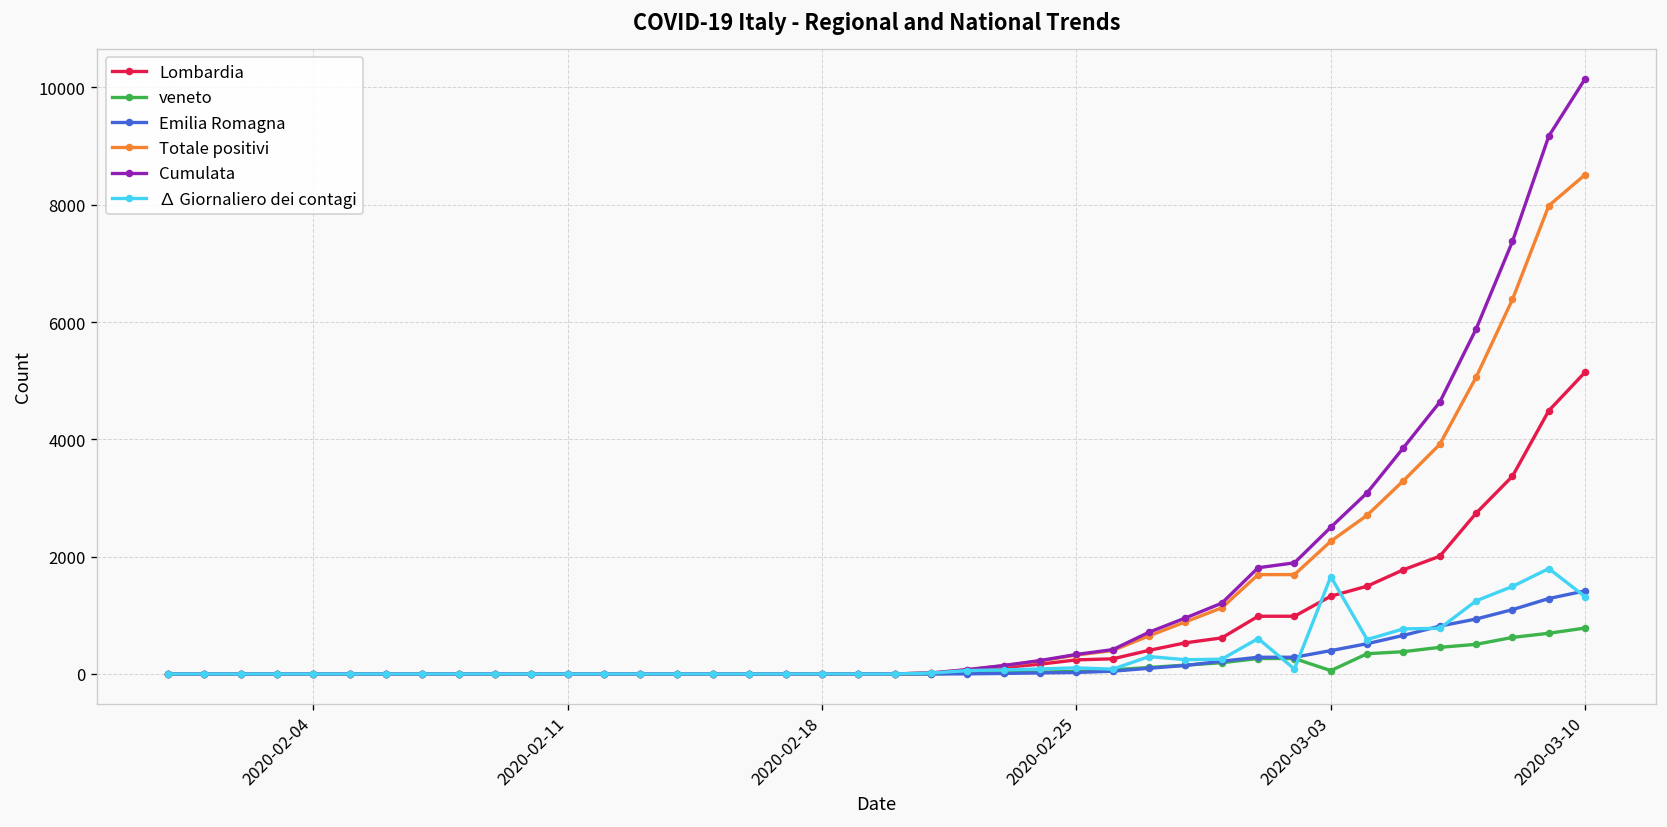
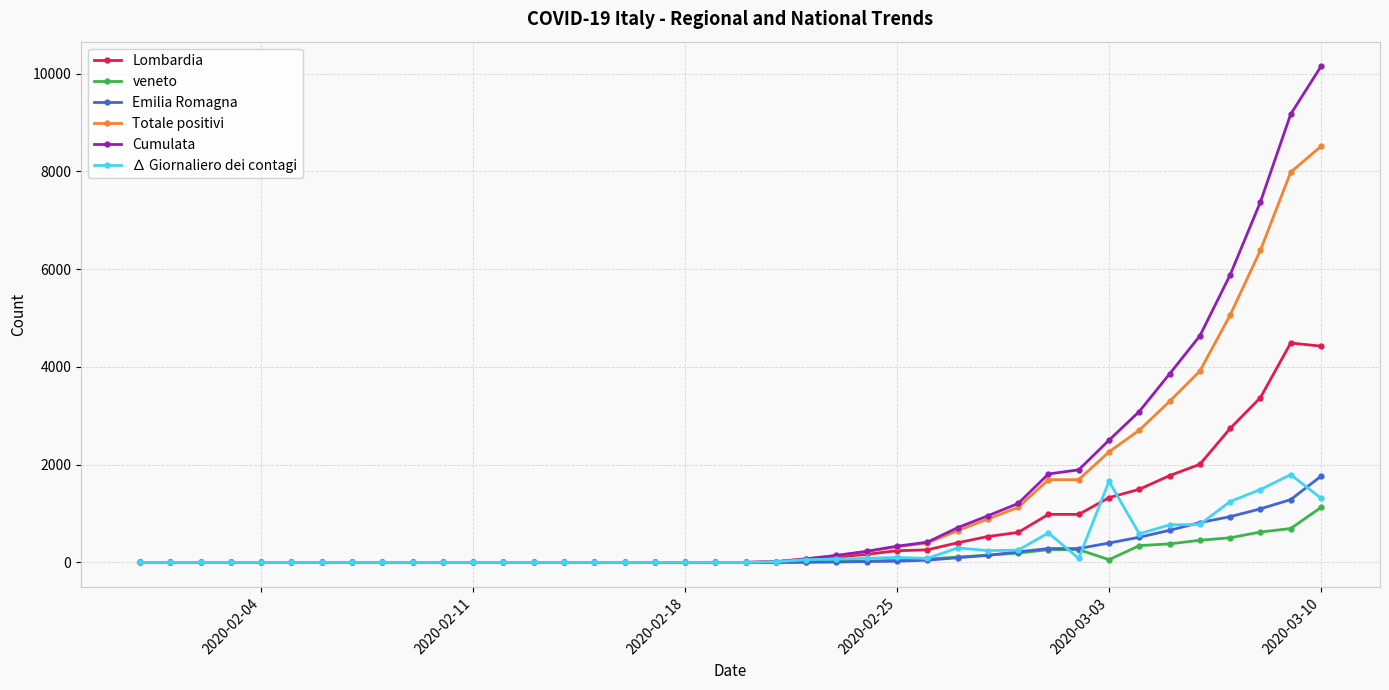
  {
    "Lombardia": {
      "2020-02-25": 200,
      "2020-03-03": 1300,
-     "2020-03-10": 5100
+     "2020-03-10": 4400
    },
    "veneto": {
      "2020-03-03": 100,
-     "2020-03-10": 800
+     "2020-03-10": 1100
    },
    "Emilia Romagna": {
      "2020-03-03": 400,
-     "2020-03-10": 1400
+     "2020-03-10": 1800
    },
    "Totale positivi": {
      "2020-03-03": 2300,
      "2020-03-10": 8500
    },
    "Cumulata": {
      "2020-03-03": 2500,
      "2020-03-10": 10100
    },
    "∆ Giornaliero dei contagi": {
      "2020-02-25": 100,
      "2020-03-03": 1700,
      "2020-03-10": 1300
    }
  }
